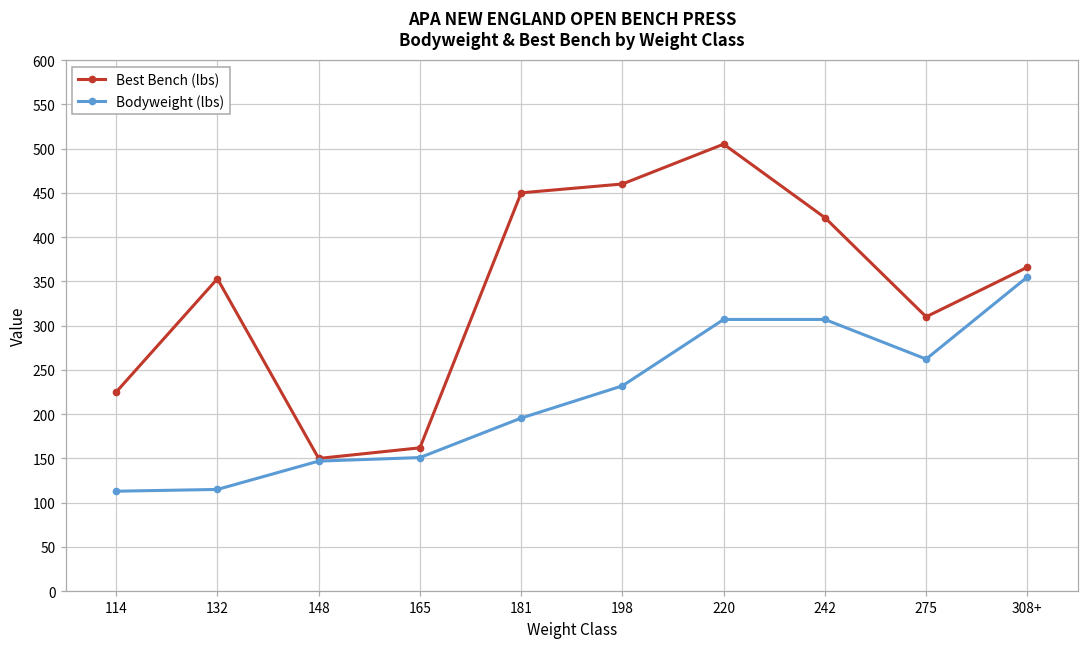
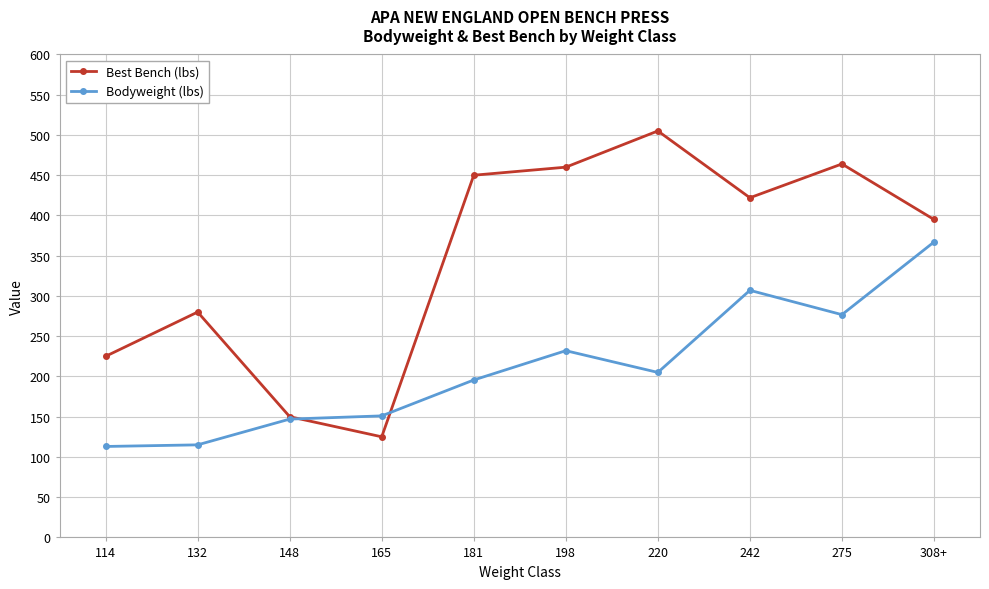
  {
    "Best Bench (lbs)": {
      "114": 230,
-     "132": 350,
-     "165": 160,
+     "132": 280,
+     "165": 130,
      "181": 450,
      "198": 460,
      "220": 510,
      "242": 420,
-     "275": 310,
-     "308+": 370
+     "275": 460,
+     "308+": 400
    },
    "Bodyweight (lbs)": {
      "114": 110,
      "132": 120,
      "165": 150,
      "181": 200,
      "198": 230,
-     "220": 310,
+     "220": 210,
      "242": 310,
-     "275": 260,
-     "308+": 360
+     "275": 280,
+     "308+": 370
    }
  }
